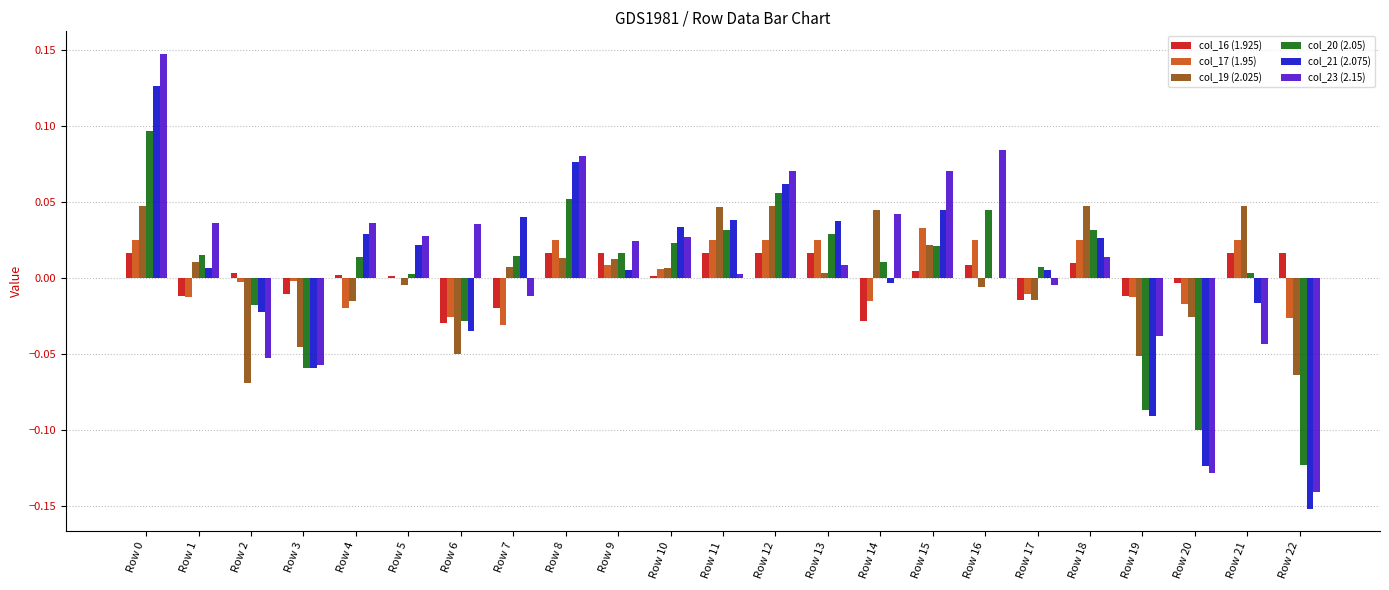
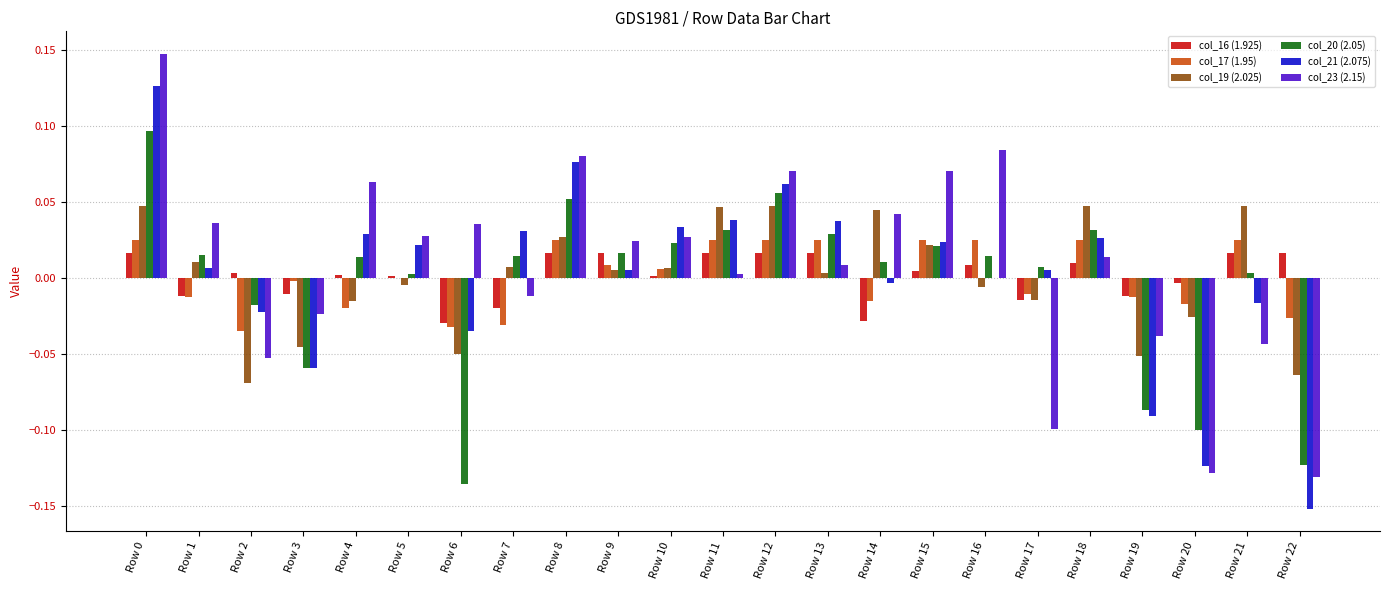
  {
    "col_16 (1.925)": {
      "Row 0": 0.016,
      "Row 1": -0.012,
      "Row 2": 0.003,
      "Row 3": -0.011,
      "Row 4": 0.002,
      "Row 6": -0.029,
      "Row 7": -0.020,
      "Row 8": 0.016,
      "Row 9": 0.016,
      "Row 11": 0.016,
      "Row 12": 0.016,
      "Row 13": 0.016,
      "Row 14": -0.028,
      "Row 15": 0.005,
      "Row 16": 0.009,
      "Row 17": -0.014,
      "Row 18": 0.010,
      "Row 19": -0.011,
      "Row 20": -0.003,
      "Row 21": 0.016,
      "Row 22": 0.016
    },
    "col_17 (1.95)": {
      "Row 0": 0.025,
      "Row 1": -0.012,
-     "Row 2": -0.002,
+     "Row 2": -0.035,
      "Row 3": -0.002,
      "Row 4": -0.020,
-     "Row 6": -0.026,
+     "Row 6": -0.032,
      "Row 7": -0.031,
      "Row 8": 0.025,
      "Row 9": 0.009,
      "Row 10": 0.006,
      "Row 11": 0.025,
      "Row 12": 0.025,
      "Row 13": 0.025,
      "Row 14": -0.015,
-     "Row 15": 0.033,
+     "Row 15": 0.025,
      "Row 16": 0.025,
      "Row 17": -0.011,
      "Row 18": 0.025,
      "Row 19": -0.012,
      "Row 20": -0.017,
      "Row 21": 0.025,
      "Row 22": -0.026
    },
    "col_19 (2.025)": {
      "Row 0": 0.048,
      "Row 1": 0.011,
      "Row 2": -0.069,
      "Row 3": -0.046,
      "Row 4": -0.015,
      "Row 5": -0.005,
      "Row 6": -0.050,
      "Row 7": 0.007,
-     "Row 8": 0.013,
-     "Row 9": 0.013,
+     "Row 8": 0.027,
+     "Row 9": 0.006,
      "Row 10": 0.007,
      "Row 11": 0.047,
      "Row 12": 0.048,
      "Row 13": 0.003,
      "Row 14": 0.045,
      "Row 15": 0.022,
      "Row 16": -0.006,
      "Row 17": -0.014,
      "Row 18": 0.048,
      "Row 19": -0.051,
      "Row 20": -0.026,
      "Row 21": 0.048,
      "Row 22": -0.064
    },
    "col_20 (2.05)": {
      "Row 0": 0.096,
      "Row 1": 0.015,
      "Row 2": -0.018,
      "Row 3": -0.059,
      "Row 4": 0.014,
      "Row 5": 0.003,
-     "Row 6": -0.028,
+     "Row 6": -0.135,
      "Row 7": 0.014,
      "Row 8": 0.052,
      "Row 9": 0.017,
      "Row 10": 0.023,
      "Row 11": 0.031,
      "Row 12": 0.056,
      "Row 13": 0.029,
      "Row 14": 0.011,
      "Row 15": 0.021,
-     "Row 16": 0.045,
+     "Row 16": 0.014,
      "Row 17": 0.007,
      "Row 18": 0.031,
      "Row 19": -0.087,
      "Row 20": -0.100,
      "Row 21": 0.003,
      "Row 22": -0.123
    },
    "col_21 (2.075)": {
      "Row 0": 0.126,
      "Row 1": 0.007,
      "Row 2": -0.023,
      "Row 3": -0.059,
      "Row 4": 0.029,
      "Row 5": 0.021,
      "Row 6": -0.035,
-     "Row 7": 0.040,
+     "Row 7": 0.031,
      "Row 8": 0.076,
      "Row 9": 0.005,
      "Row 10": 0.034,
      "Row 11": 0.038,
      "Row 12": 0.062,
      "Row 13": 0.037,
      "Row 14": -0.003,
-     "Row 15": 0.044,
+     "Row 15": 0.024,
      "Row 17": 0.005,
      "Row 18": 0.026,
      "Row 19": -0.090,
      "Row 20": -0.124,
      "Row 21": -0.017,
      "Row 22": -0.151
    },
    "col_23 (2.15)": {
      "Row 0": 0.147,
      "Row 1": 0.036,
      "Row 2": -0.052,
-     "Row 3": -0.057,
-     "Row 4": 0.036,
+     "Row 3": -0.024,
+     "Row 4": 0.063,
      "Row 5": 0.028,
      "Row 6": 0.036,
      "Row 7": -0.012,
      "Row 8": 0.080,
      "Row 9": 0.024,
      "Row 10": 0.027,
      "Row 11": 0.003,
      "Row 12": 0.070,
      "Row 13": 0.009,
      "Row 14": 0.042,
      "Row 15": 0.070,
      "Row 16": 0.084,
-     "Row 17": -0.004,
+     "Row 17": -0.099,
      "Row 18": 0.014,
      "Row 19": -0.038,
      "Row 20": -0.128,
      "Row 21": -0.043,
-     "Row 22": -0.141
+     "Row 22": -0.131
    }
  }
